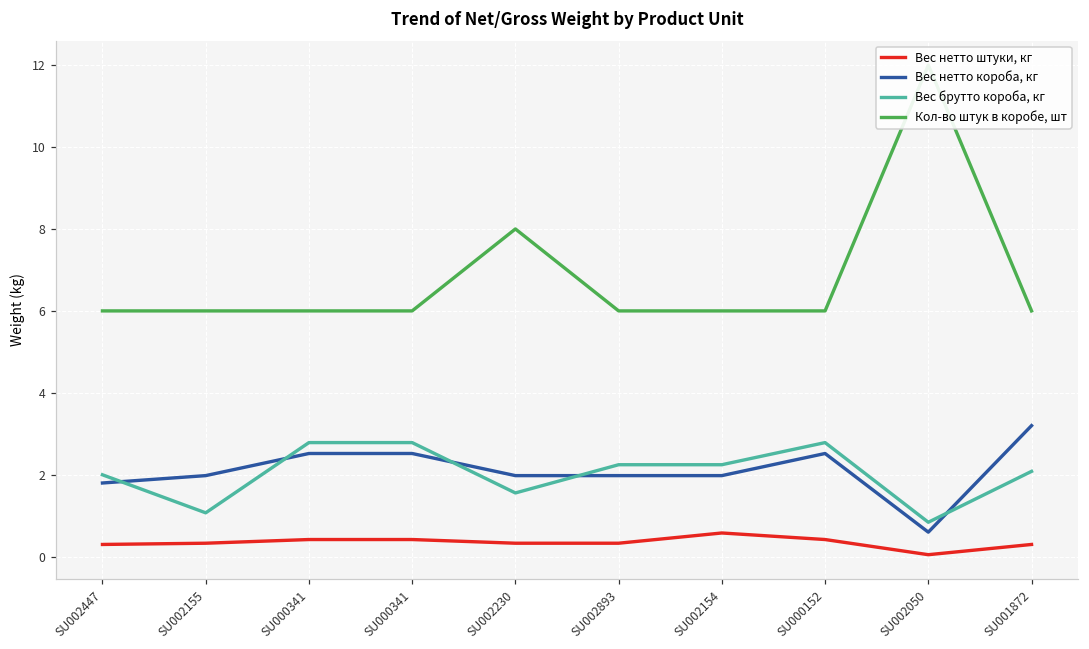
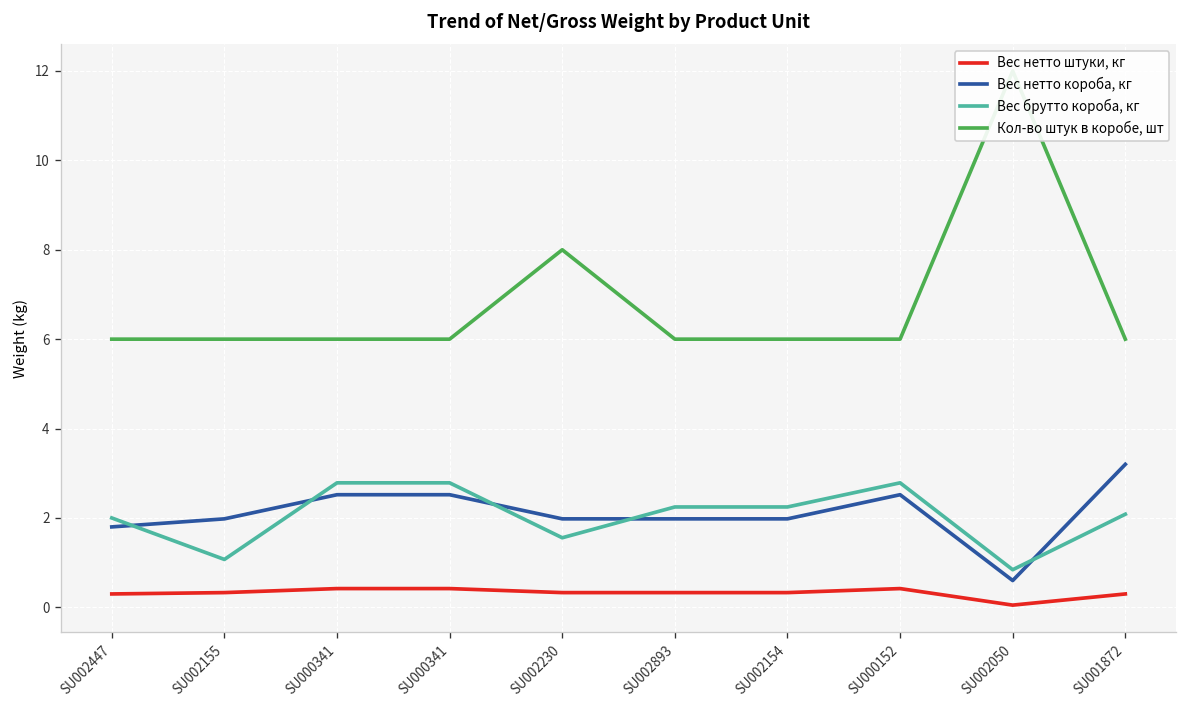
  {
    "Вес нетто штуки, кг": {
      "SU002447": 0.3,
      "SU002155": 0.3,
      "SU002230": 0.3,
      "SU002893": 0.3,
-     "SU002154": 0.6,
+     "SU002154": 0.3,
      "SU000152": 0.4,
      "SU002050": 0.1,
      "SU001872": 0.3
    },
    "Вес нетто короба, кг": {
      "SU002447": 1.8,
      "SU002155": 2.0,
      "SU002230": 2.0,
      "SU002893": 2.0,
      "SU002154": 2.0,
      "SU000152": 2.5,
      "SU002050": 0.6,
      "SU001872": 3.2
    },
    "Вес брутто короба, кг": {
      "SU002447": 2.0,
      "SU002155": 1.1,
      "SU002230": 1.6,
      "SU002893": 2.2,
      "SU002154": 2.2,
      "SU000152": 2.8,
      "SU002050": 0.8,
      "SU001872": 2.1
    },
    "Кол-во штук в коробе, шт": {
      "SU002447": 6.0,
      "SU002155": 6.0,
      "SU002230": 8.0,
      "SU002893": 6.0,
      "SU002154": 6.0,
      "SU000152": 6.0,
      "SU001872": 6.0
    }
  }
